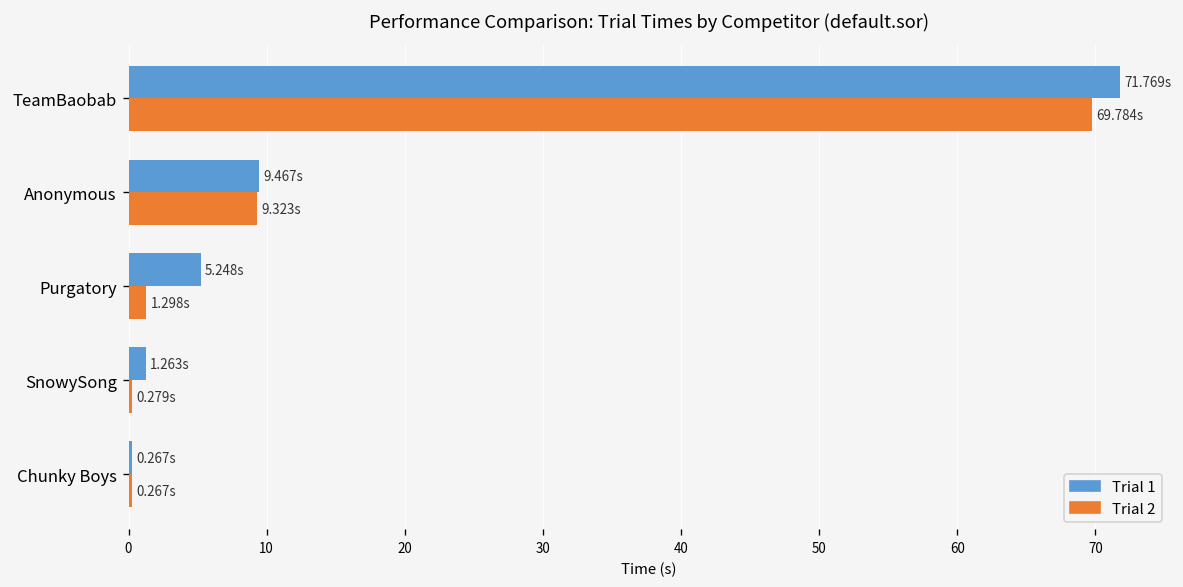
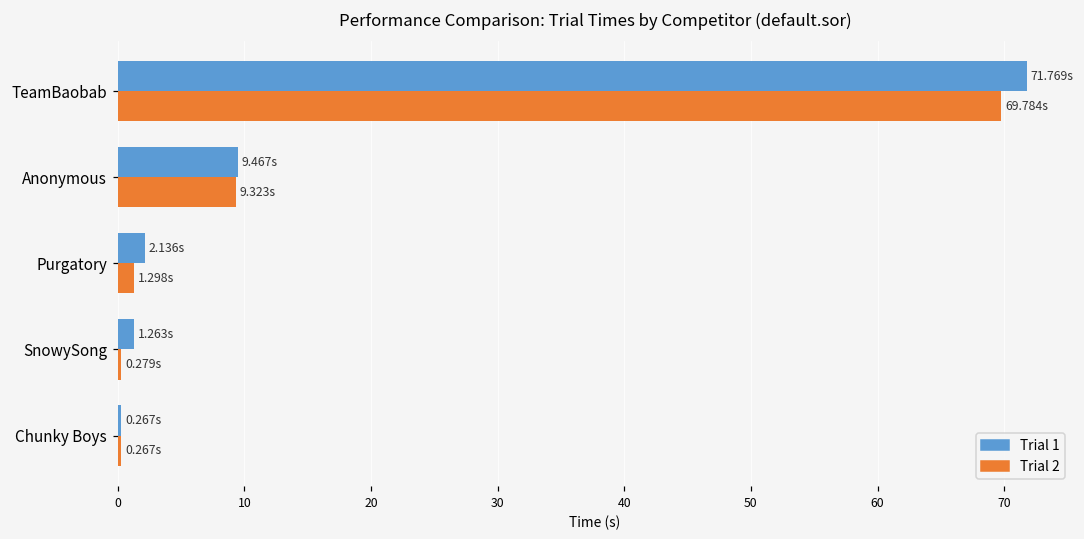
  {
    "Trial 1": {
      "TeamBaobab": "71.769s",
      "Anonymous": "9.467s",
-     "Purgatory": "5.248s",
+     "Purgatory": "2.136s",
      "SnowySong": "1.263s",
      "Chunky Boys": "0.267s"
    },
    "Trial 2": {
      "TeamBaobab": "69.784s",
      "Anonymous": "9.323s",
      "Purgatory": "1.298s",
      "SnowySong": "0.279s",
      "Chunky Boys": "0.267s"
    }
  }
